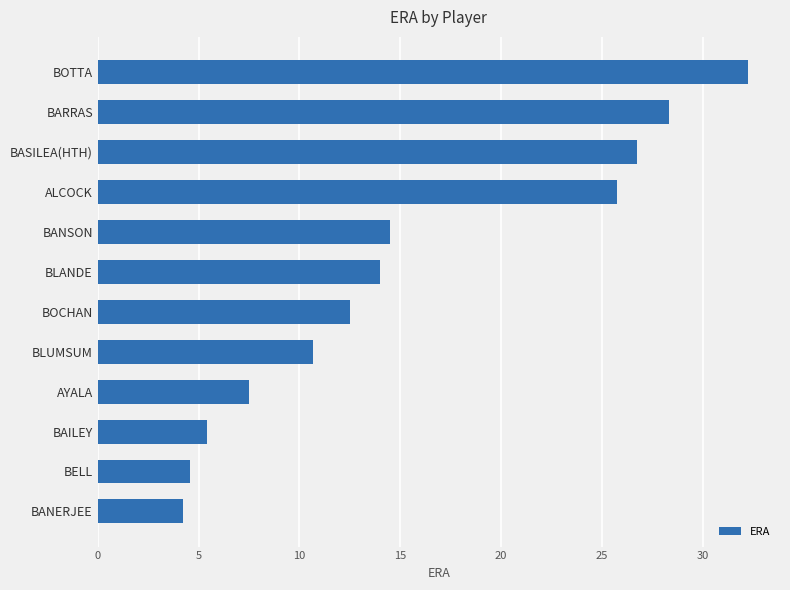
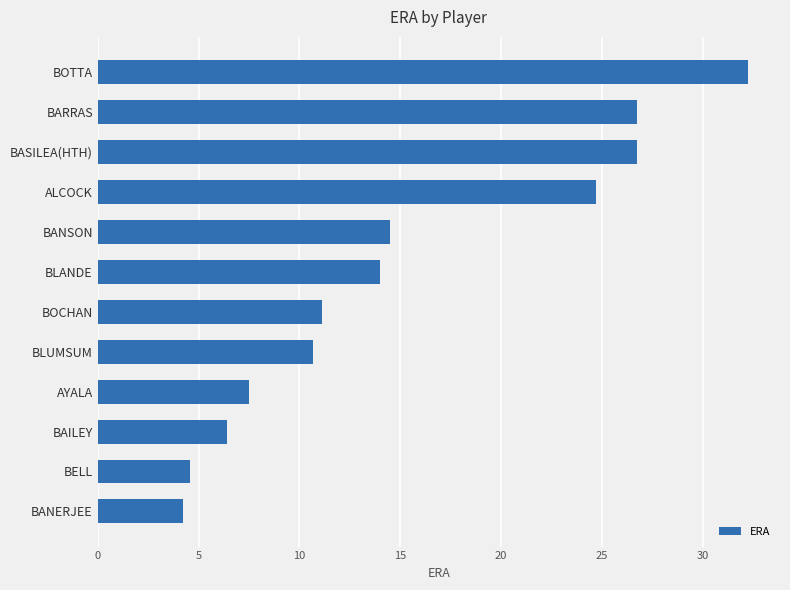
  {
    "BOTTA": 32.2,
-   "BARRAS": 28.3,
+   "BARRAS": 26.8,
    "BASILEA(HTH)": 26.7,
-   "ALCOCK": 25.7,
+   "ALCOCK": 24.7,
    "BANSON": 14.5,
    "BLANDE": 14.0,
-   "BOCHAN": 12.5,
+   "BOCHAN": 11.1,
    "BLUMSUM": 10.7,
    "AYALA": 7.5,
-   "BAILEY": 5.4,
+   "BAILEY": 6.4,
    "BELL": 4.6,
    "BANERJEE": 4.3
  }
